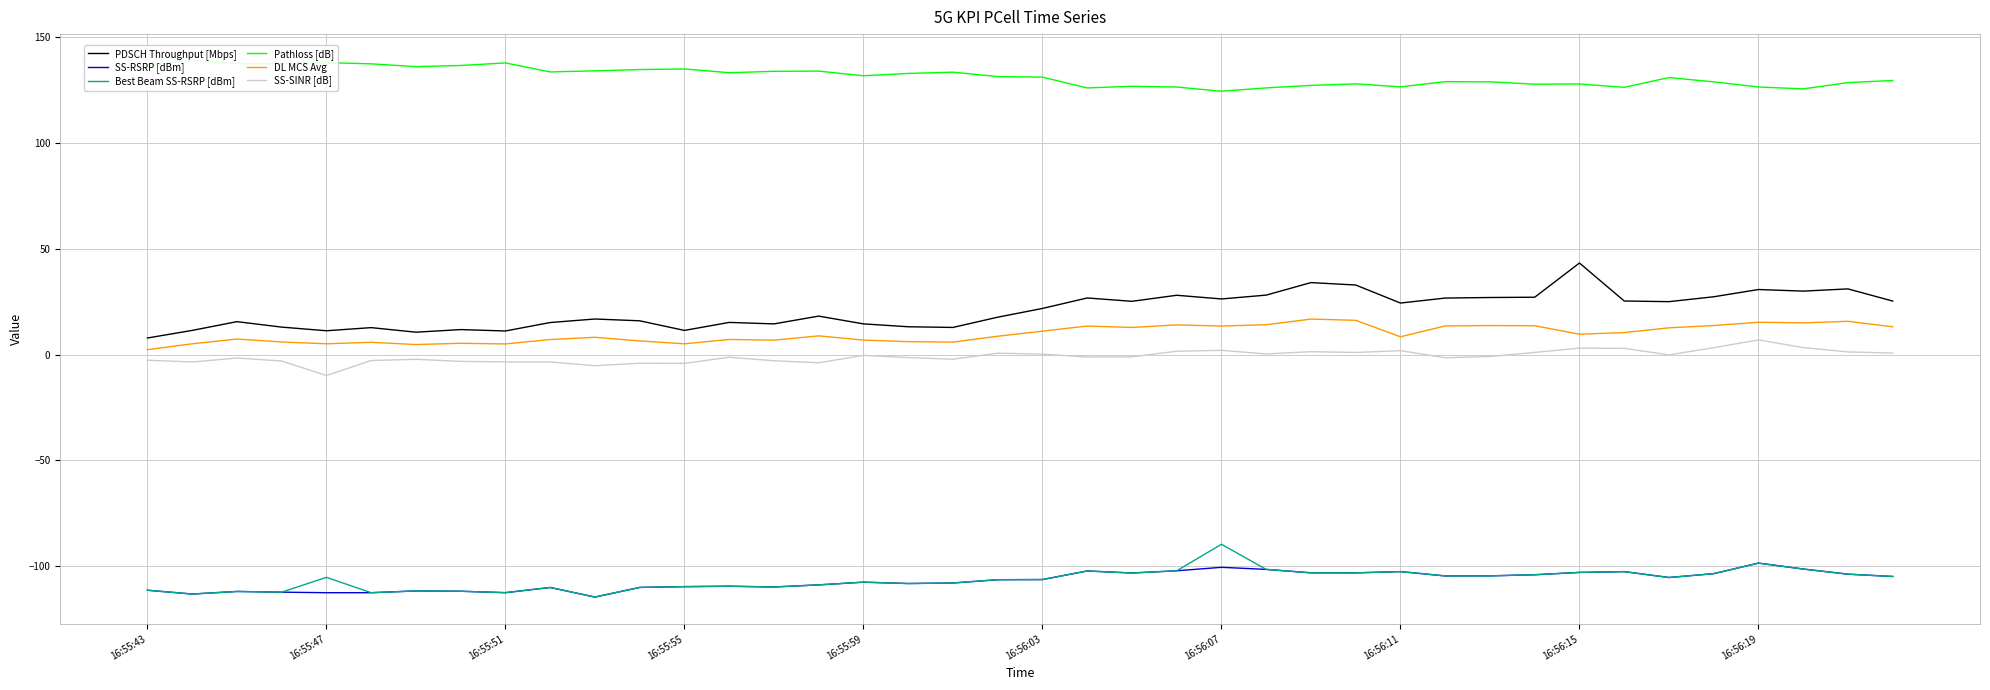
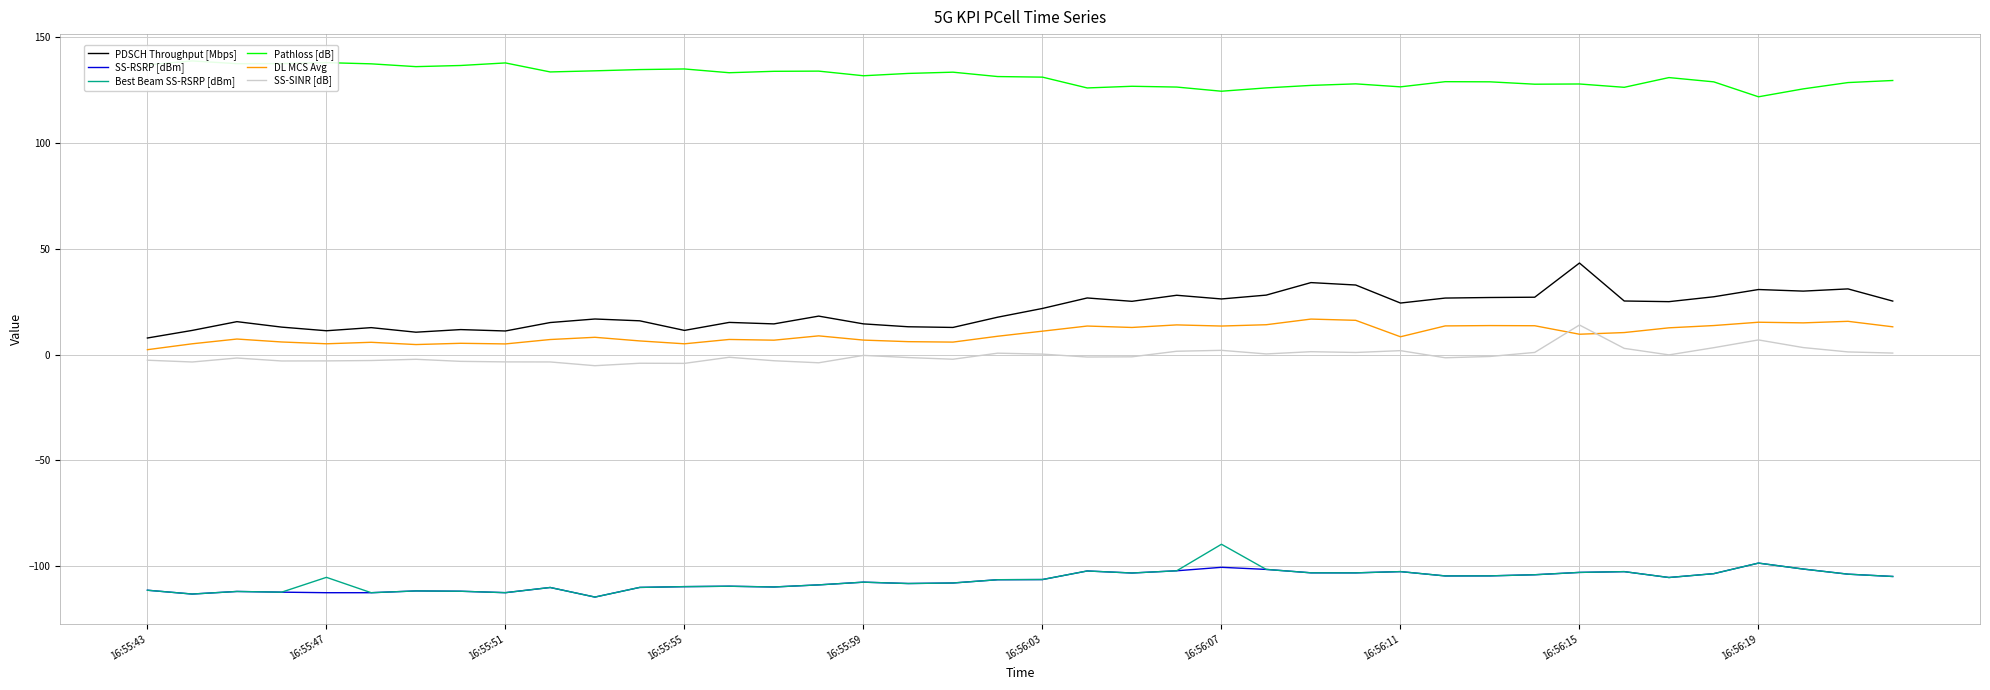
  {
    "PDSCH Throughput [Mbps]": {
      "16:55:43": 8,
      "16:55:47": 11,
      "16:55:51": 11,
      "16:55:55": 11,
      "16:55:59": 14,
      "16:56:03": 22,
      "16:56:07": 26,
      "16:56:11": 24,
      "16:56:15": 43,
      "16:56:19": 31
    },
    "SS-RSRP [dBm]": {
      "16:55:47": -113,
      "16:56:07": -101
    },
    "Best Beam SS-RSRP [dBm]": {
      "16:55:47": -105,
      "16:56:07": -90
    },
    "Pathloss [dB]": {
      "16:55:51": 138,
      "16:55:55": 135,
      "16:55:59": 132,
      "16:56:03": 131,
      "16:56:07": 124,
      "16:56:11": 126,
      "16:56:15": 128,
-     "16:56:19": 126
+     "16:56:19": 122
    },
    "DL MCS Avg": {
      "16:55:43": 2,
      "16:55:47": 5,
      "16:55:51": 5,
      "16:55:55": 5,
      "16:55:59": 7,
      "16:56:03": 11,
      "16:56:07": 13,
      "16:56:11": 8,
      "16:56:15": 10,
      "16:56:19": 15
    },
    "SS-SINR [dB]": {
      "16:55:43": -3,
-     "16:55:47": -10,
+     "16:55:47": -3,
      "16:55:51": -3,
      "16:55:55": -4,
      "16:55:59": 0,
      "16:56:03": 0,
      "16:56:07": 2,
      "16:56:11": 2,
-     "16:56:15": 3,
+     "16:56:15": 14,
      "16:56:19": 7
    }
  }
